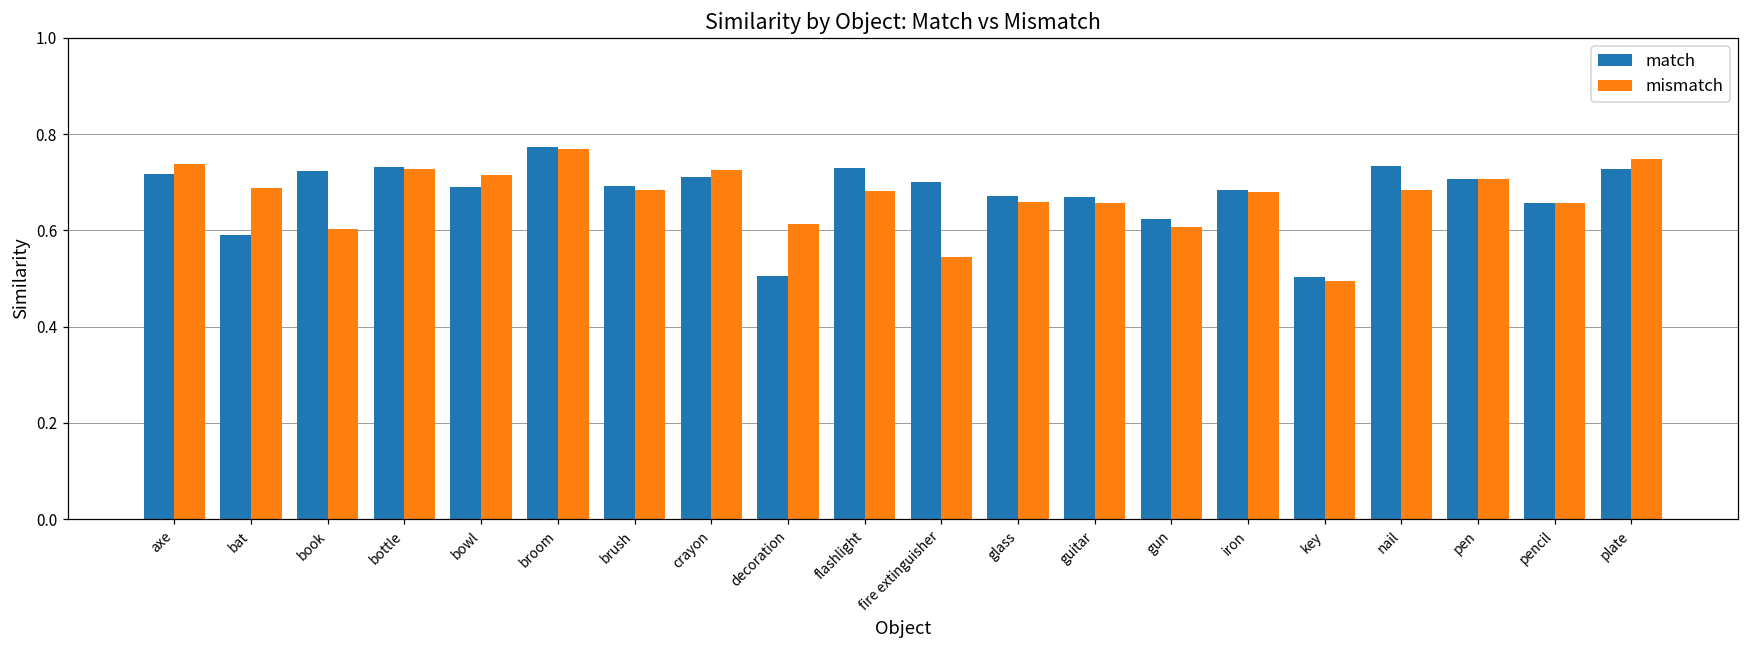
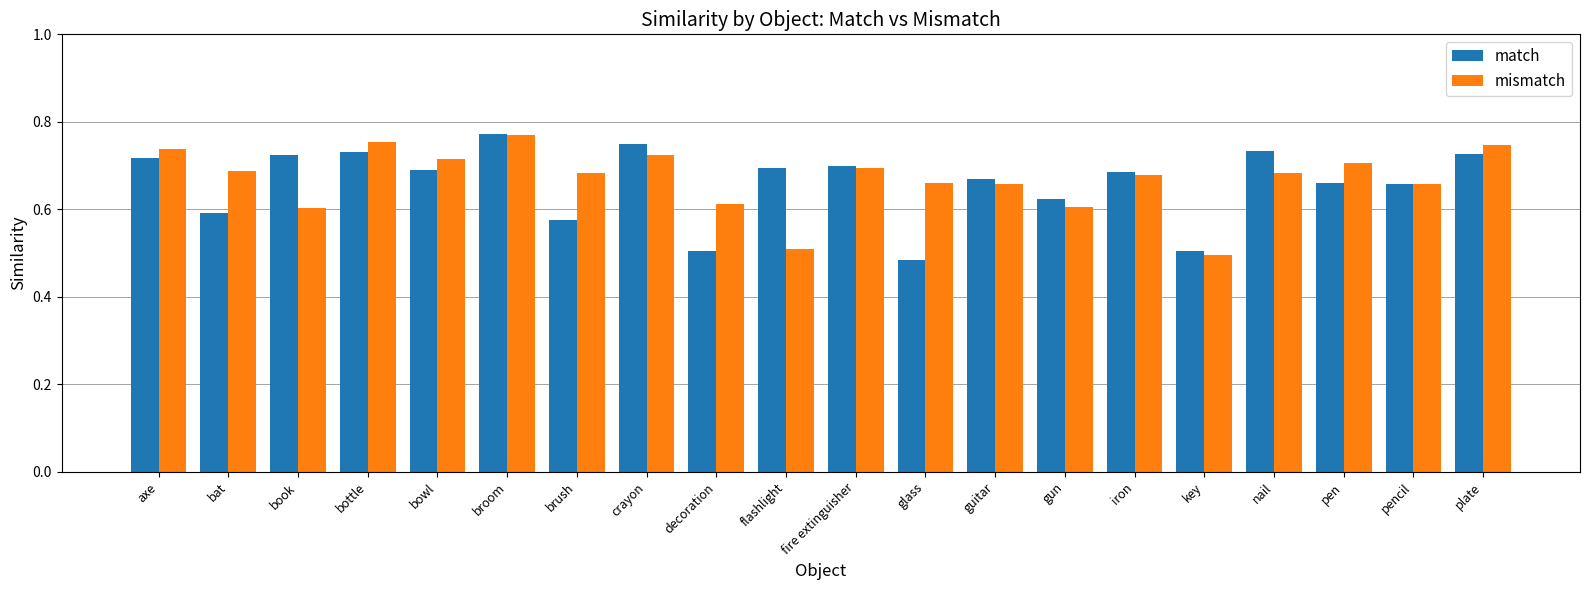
  {
    "match": {
      "axe": 0.72,
      "bat": 0.59,
      "book": 0.72,
      "bottle": 0.73,
      "bowl": 0.69,
      "broom": 0.77,
-     "brush": 0.69,
-     "crayon": 0.71,
+     "brush": 0.58,
+     "crayon": 0.75,
      "decoration": 0.50,
-     "flashlight": 0.73,
+     "flashlight": 0.70,
      "fire extinguisher": 0.70,
-     "glass": 0.67,
+     "glass": 0.48,
      "guitar": 0.67,
      "gun": 0.62,
      "iron": 0.68,
      "key": 0.50,
      "nail": 0.73,
-     "pen": 0.71,
+     "pen": 0.66,
      "pencil": 0.66,
      "plate": 0.73
    },
    "mismatch": {
      "axe": 0.74,
      "bat": 0.69,
      "book": 0.60,
-     "bottle": 0.73,
+     "bottle": 0.75,
      "bowl": 0.71,
      "broom": 0.77,
      "brush": 0.68,
      "crayon": 0.73,
      "decoration": 0.61,
-     "flashlight": 0.68,
-     "fire extinguisher": 0.54,
+     "flashlight": 0.51,
+     "fire extinguisher": 0.70,
      "glass": 0.66,
      "guitar": 0.66,
      "gun": 0.61,
      "iron": 0.68,
      "key": 0.50,
      "nail": 0.68,
      "pen": 0.71,
      "pencil": 0.66,
      "plate": 0.75
    }
  }
